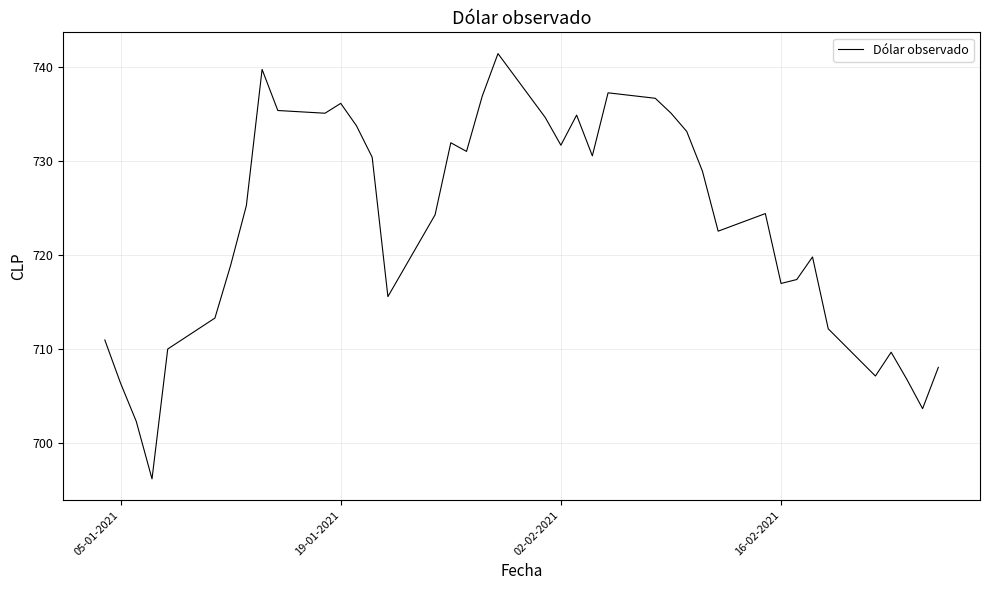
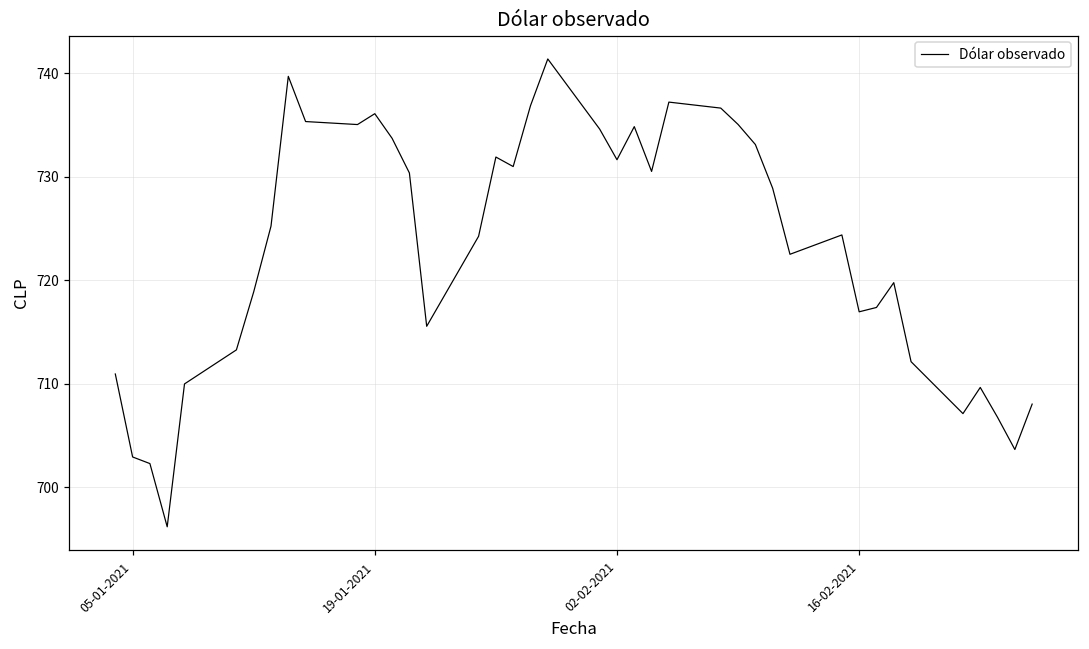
  {
-   "05-01-2021": 706,
+   "05-01-2021": 703,
    "19-01-2021": 736,
    "02-02-2021": 732,
    "16-02-2021": 717
  }
